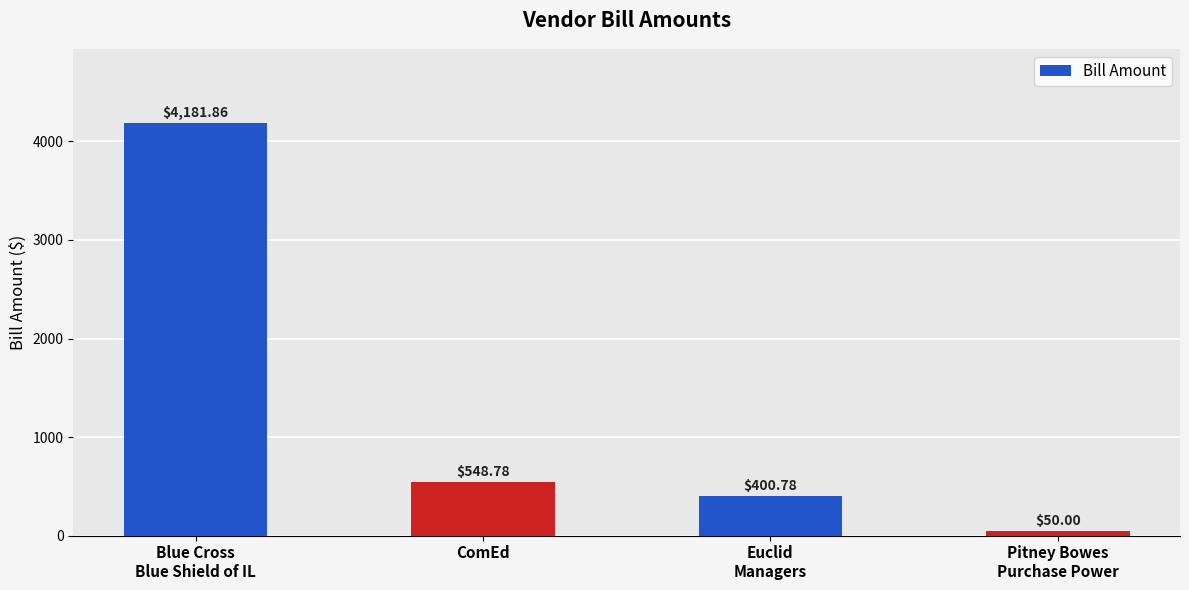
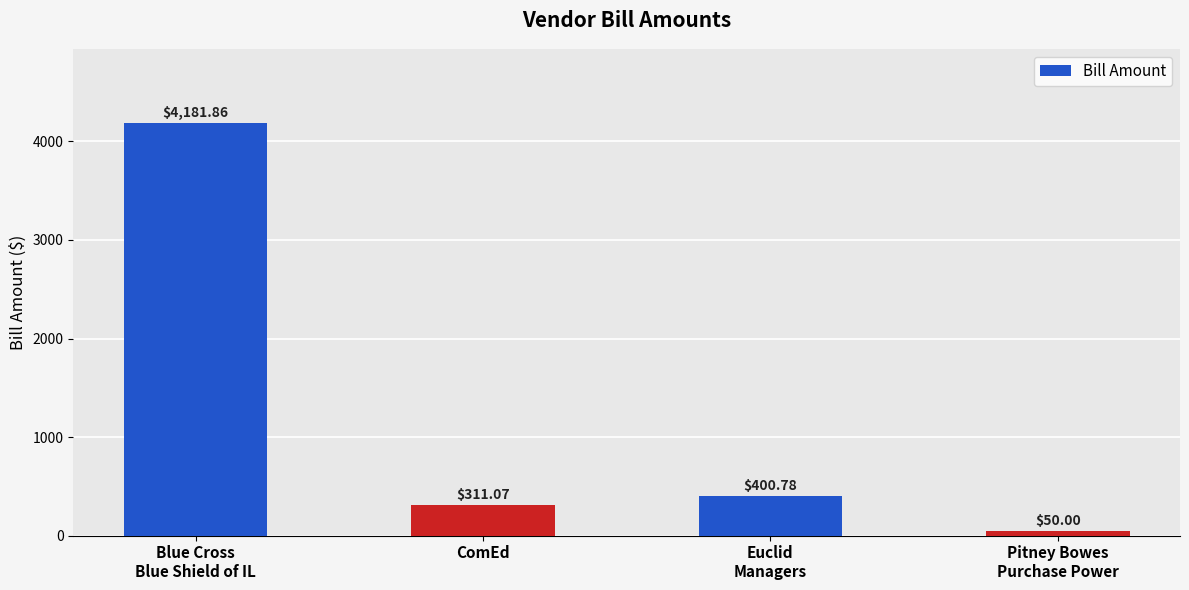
  {
    "Blue Cross Blue Shield of IL": "$4,181.86",
-   "ComEd": "$548.78",
+   "ComEd": "$311.07",
    "Euclid Managers": "$400.78",
    "Pitney Bowes Purchase Power": "$50.00"
  }
